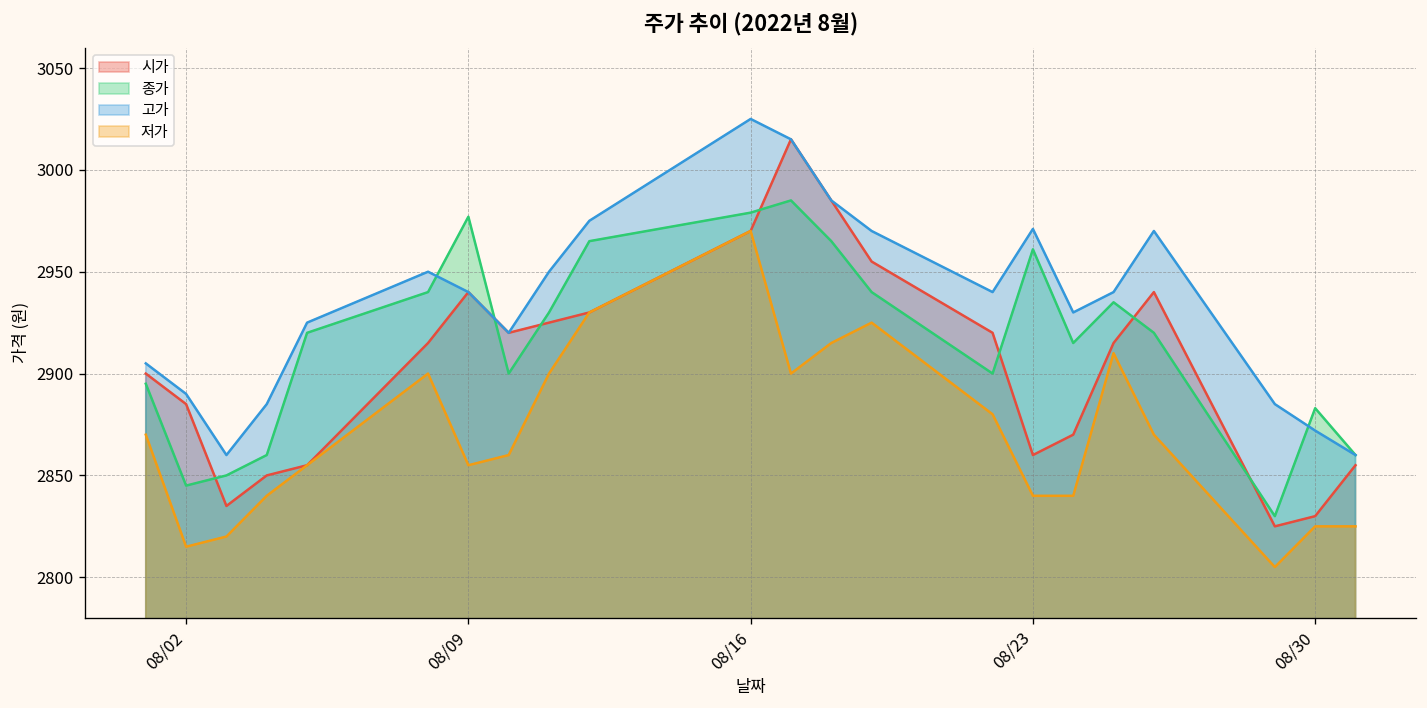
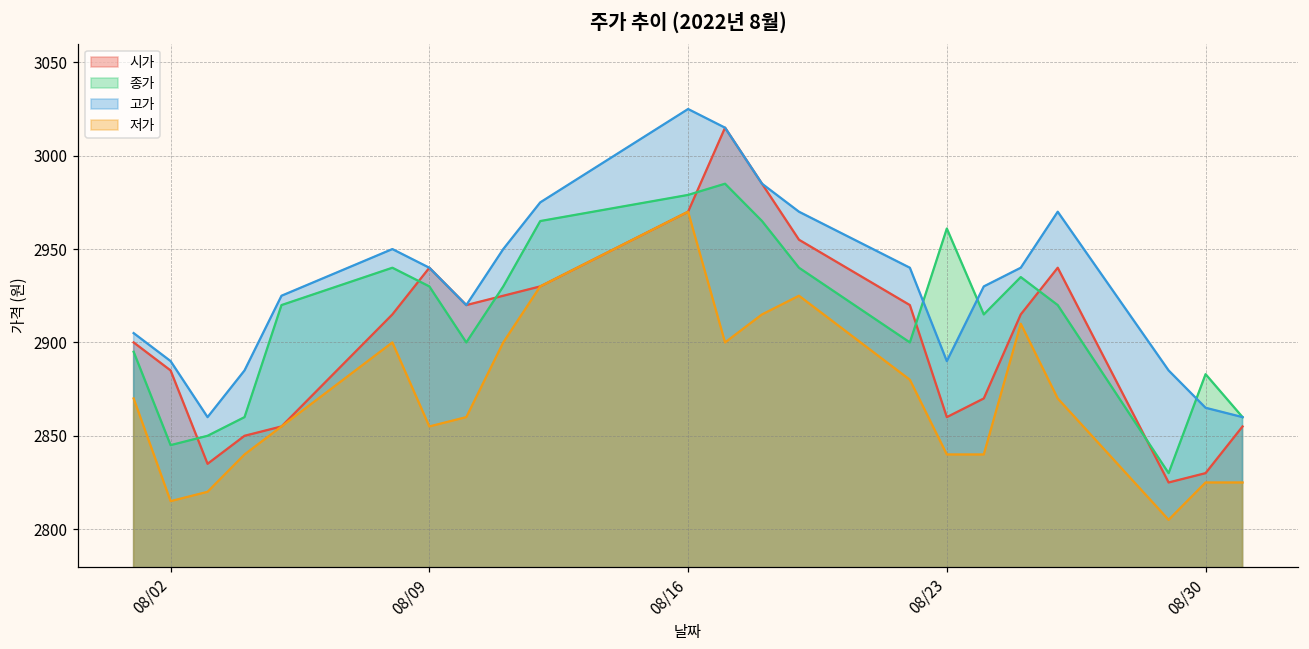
  {
    "종가": {
      "08/02": 2845,
-     "08/09": 2977,
+     "08/09": 2930,
      "08/16": 2979,
      "08/23": 2961,
      "08/30": 2883
    },
    "고가": {
      "08/02": 2890,
      "08/16": 3025,
-     "08/23": 2971,
-     "08/30": 2872
+     "08/23": 2890,
+     "08/30": 2865
    }
  }
